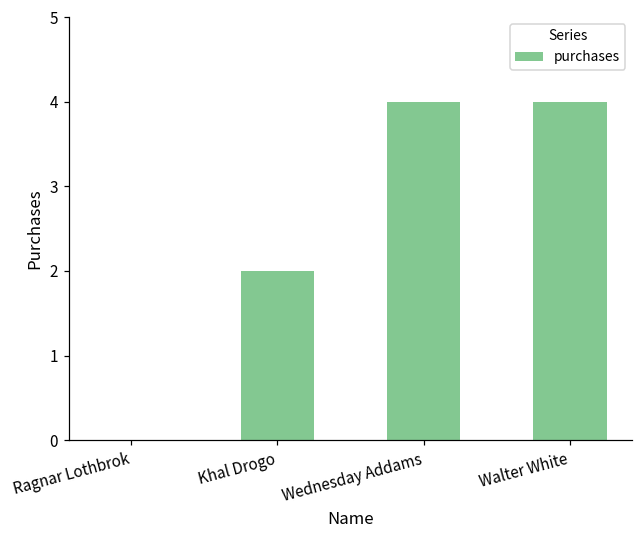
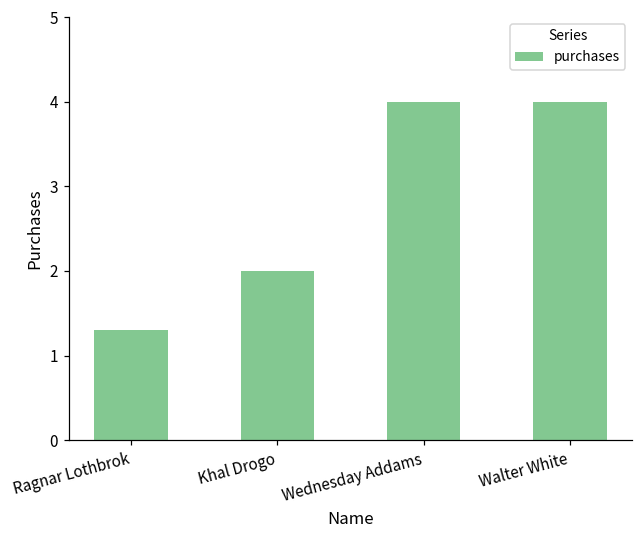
  {
-   "Ragnar Lothbrok": 0.0,
+   "Ragnar Lothbrok": 1.3,
    "Khal Drogo": 2.0,
    "Wednesday Addams": 4.0,
    "Walter White": 4.0
  }
